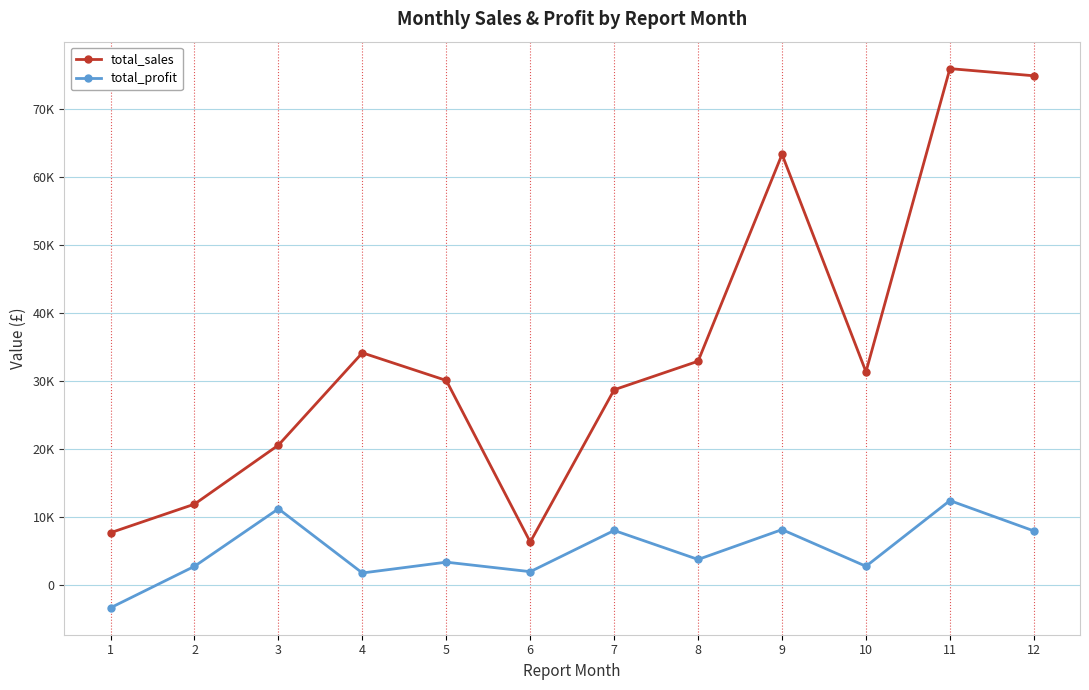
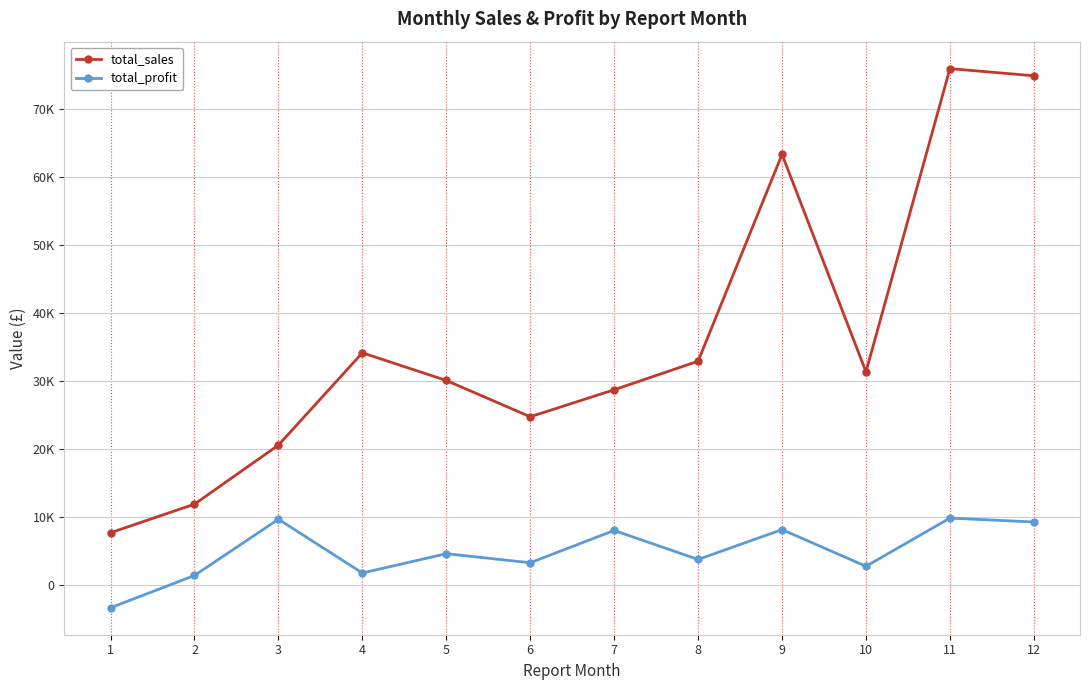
  {
    "total_sales": {
      "1": 8000,
      "2": 12000,
      "3": 21000,
      "4": 34000,
      "5": 30000,
-     "6": 6000,
+     "6": 25000,
      "7": 29000,
      "8": 33000,
      "9": 63000,
      "10": 31000,
      "11": 76000,
      "12": 75000
    },
    "total_profit": {
      "1": -3000,
-     "2": 3000,
-     "3": 11000,
+     "2": 1000,
+     "3": 10000,
      "4": 2000,
-     "5": 3000,
-     "6": 2000,
+     "5": 5000,
+     "6": 3000,
      "7": 8000,
      "8": 4000,
      "9": 8000,
      "10": 3000,
-     "11": 12000,
-     "12": 8000
+     "11": 10000,
+     "12": 9000
    }
  }
